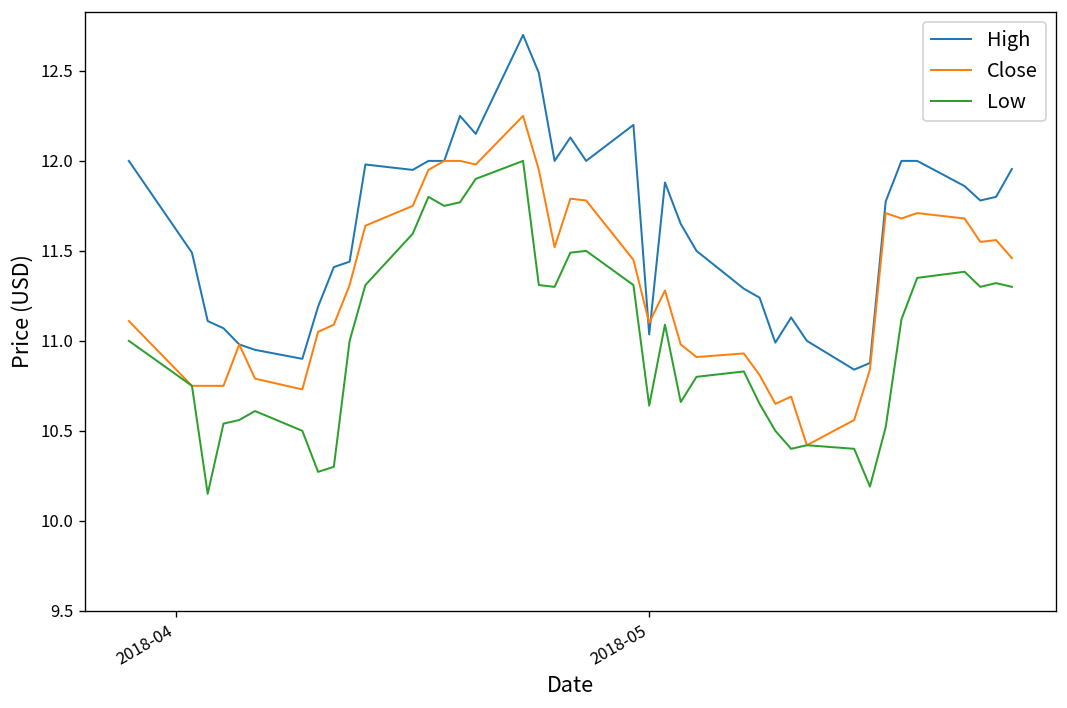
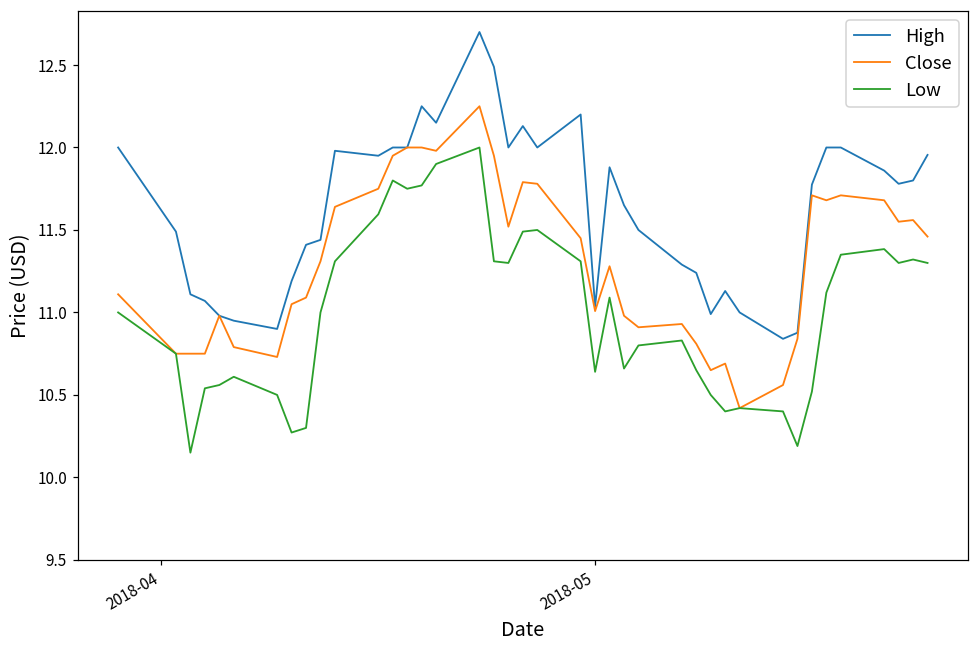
  {
    "High": {
      "2018-05": 11.04
    },
    "Close": {
-     "2018-05": 11.10
+     "2018-05": 11.01
    },
    "Low": {
      "2018-05": 10.64
    }
  }
